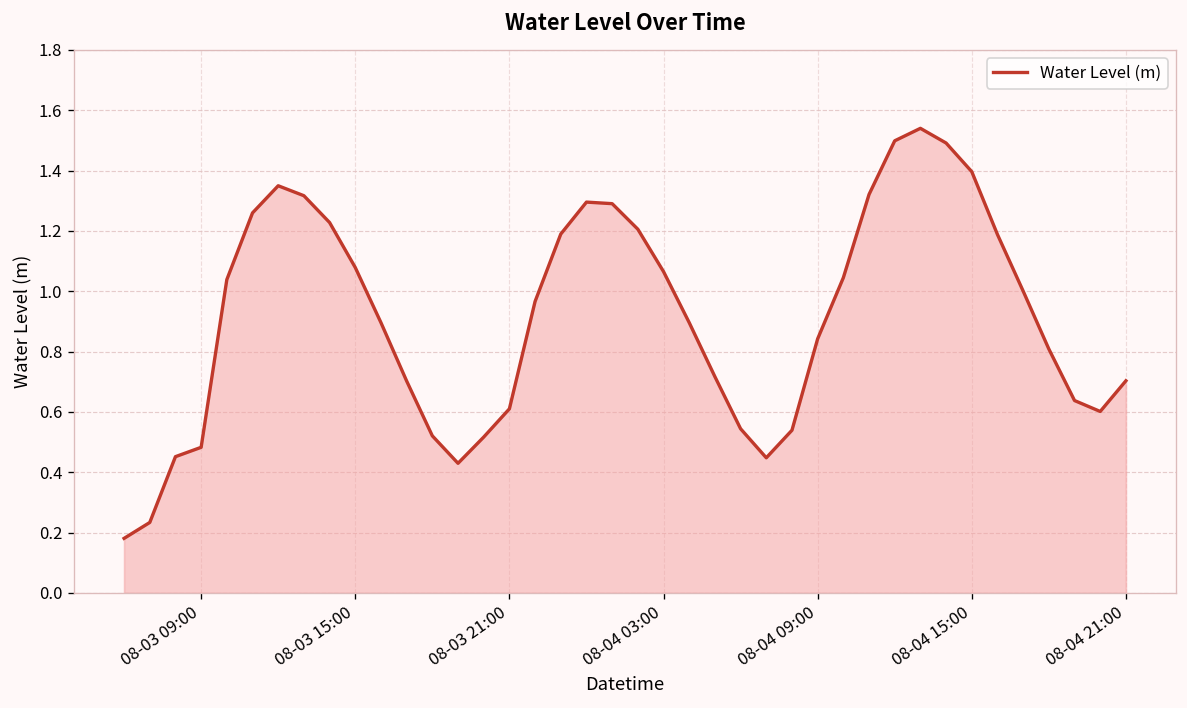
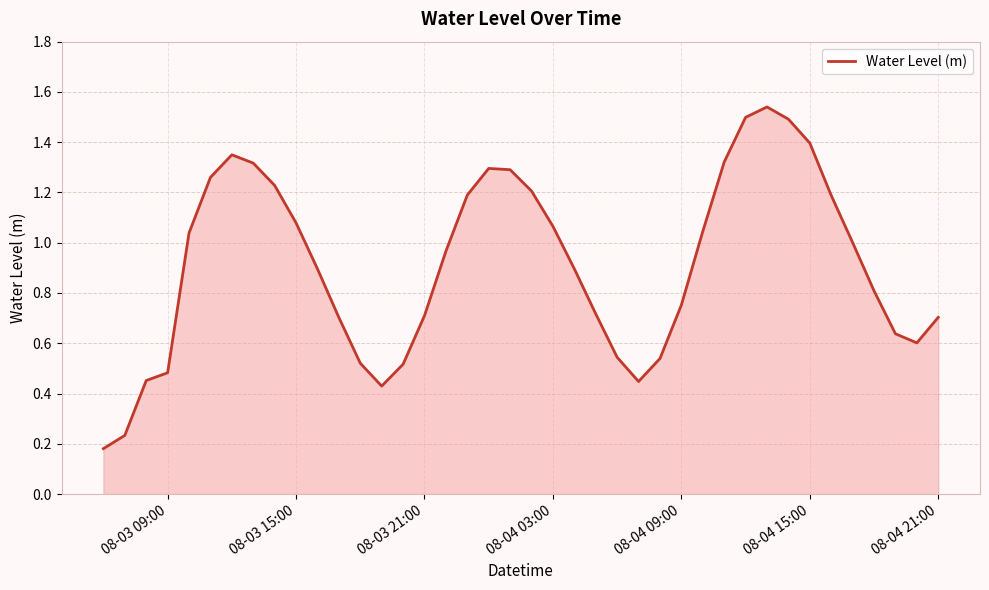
  {
    "08-03 09:00": 0.48,
    "08-03 15:00": 1.08,
-   "08-03 21:00": 0.61,
+   "08-03 21:00": 0.71,
    "08-04 03:00": 1.07,
-   "08-04 09:00": 0.84,
+   "08-04 09:00": 0.75,
    "08-04 15:00": 1.40,
    "08-04 21:00": 0.70
  }
